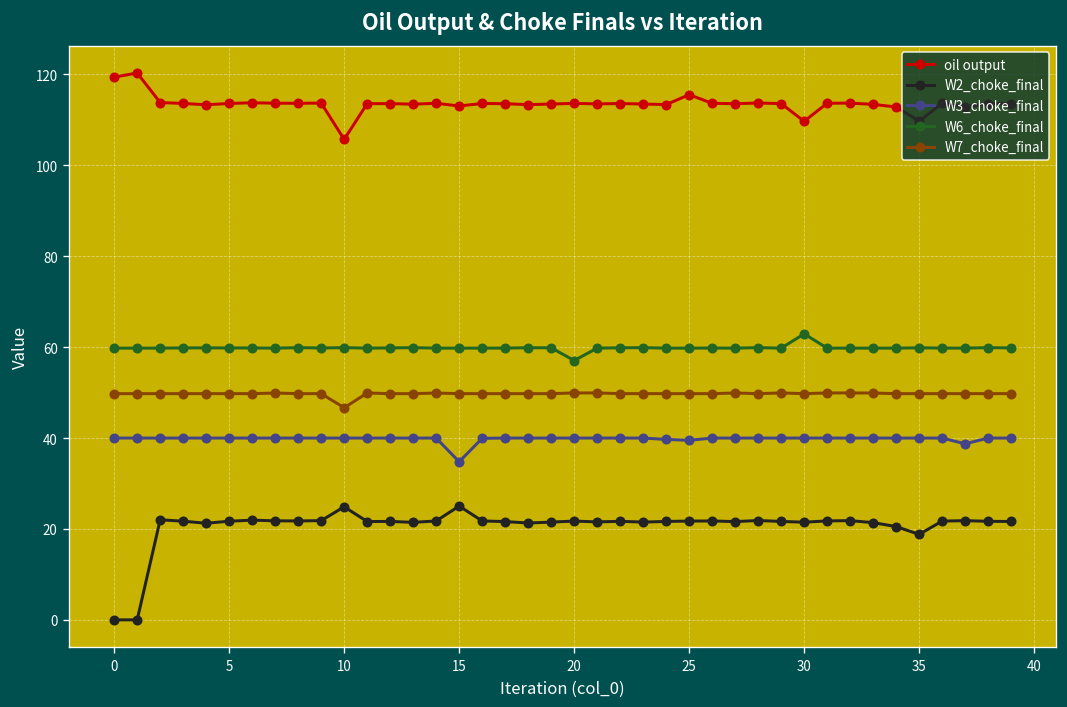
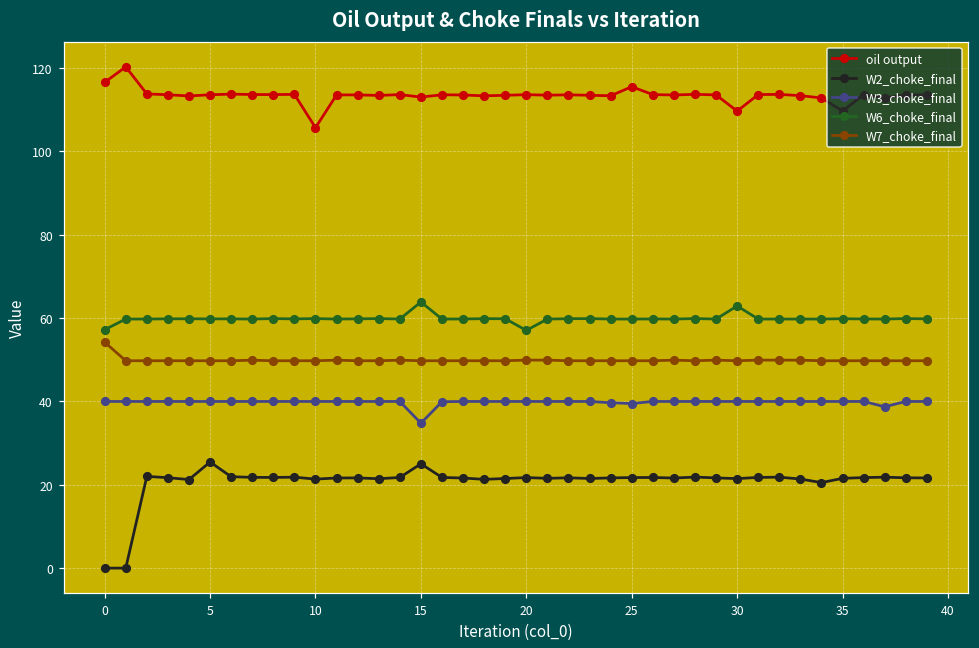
  {
    "oil output": {
-     "0": 119,
+     "0": 117,
      "5": 114,
      "10": 106,
      "15": 113,
      "20": 114,
      "25": 116,
      "30": 110
    },
    "W2_choke_final": {
      "0": 0,
-     "5": 22,
-     "10": 25,
+     "5": 25,
+     "10": 21,
      "15": 25,
      "20": 22,
      "25": 22,
      "30": 21,
-     "35": 19
+     "35": 22
    },
    "W3_choke_final": {
      "0": 40,
      "5": 40,
      "10": 40,
      "15": 35,
      "20": 40,
      "25": 40,
      "30": 40,
      "35": 40
    },
    "W6_choke_final": {
-     "0": 60,
+     "0": 57,
      "5": 60,
      "10": 60,
-     "15": 60,
+     "15": 64,
      "20": 57,
      "25": 60,
      "30": 63,
      "35": 60
    },
    "W7_choke_final": {
-     "0": 50,
+     "0": 54,
      "5": 50,
-     "10": 47,
+     "10": 50,
      "15": 50,
      "20": 50,
      "25": 50,
      "30": 50,
      "35": 50
    }
  }
